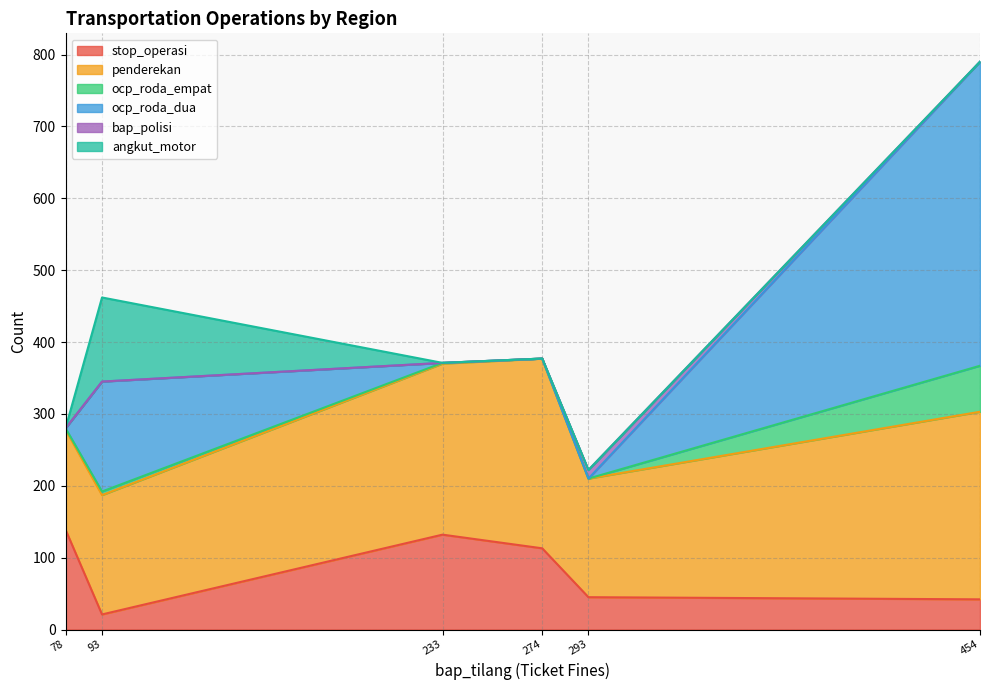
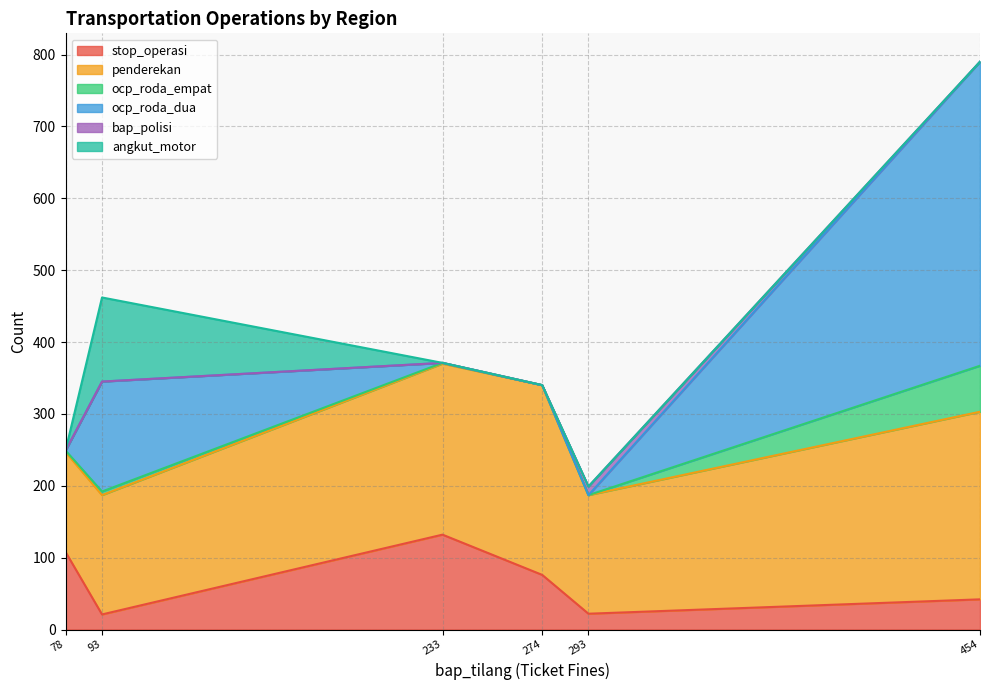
  {
    "stop_operasi": {
-     "78": 140,
+     "78": 110,
      "93": 20,
      "233": 130,
-     "274": 110,
-     "293": 50,
+     "274": 80,
+     "293": 20,
      "454": 40
    },
    "penderekan": {
      "93": 170,
      "454": 260
    }
  }
